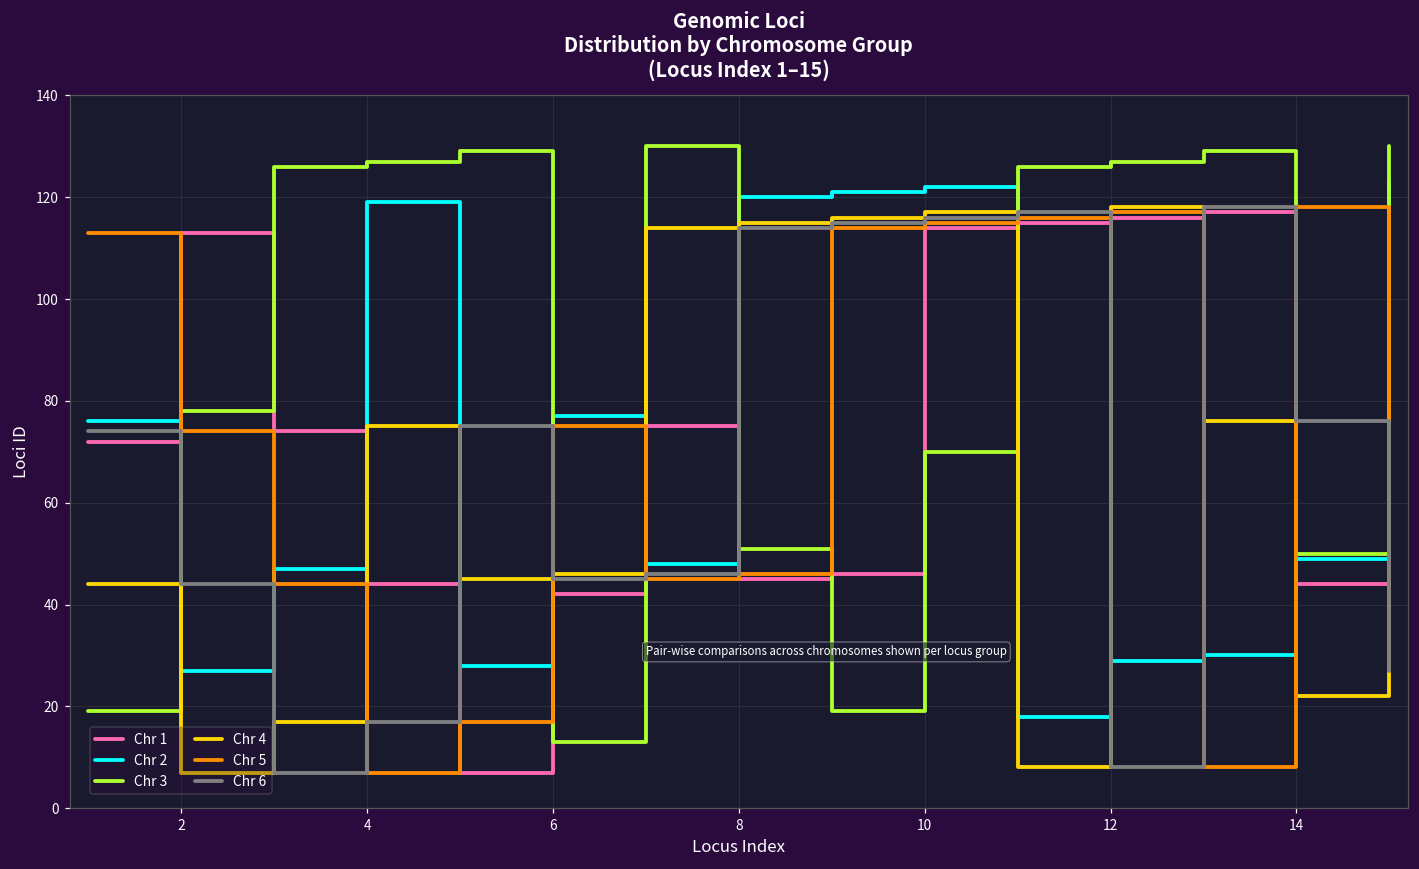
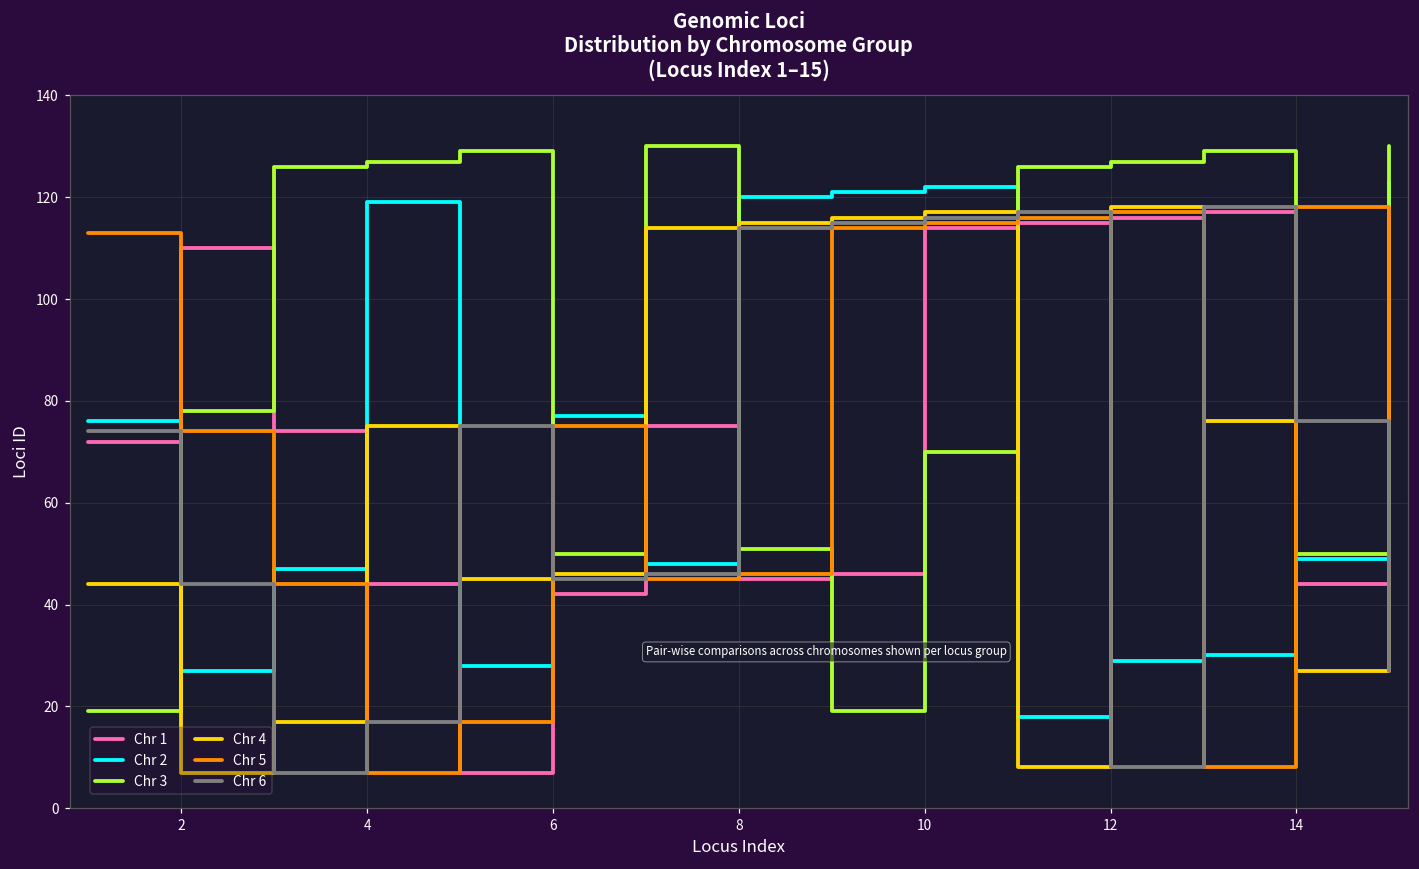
  {
    "Chr 1": {
-     "2": 113,
+     "2": 110,
      "4": 44,
      "6": 42,
      "8": 45,
      "10": 114,
      "12": 116,
      "14": 44
    },
    "Chr 2": {
      "2": 27,
      "4": 119,
      "6": 77,
      "8": 120,
      "10": 122,
      "12": 29,
      "14": 49
    },
    "Chr 3": {
      "2": 78,
      "4": 127,
-     "6": 13,
+     "6": 50,
      "8": 51,
      "10": 70,
      "12": 127,
      "14": 50
    },
    "Chr 4": {
      "4": 75,
      "6": 46,
      "8": 115,
      "10": 117,
      "12": 118,
-     "14": 22
+     "14": 27
    },
    "Chr 5": {
      "2": 74,
      "4": 7,
      "6": 75,
      "8": 46,
      "10": 115,
      "12": 117,
      "14": 118
    },
    "Chr 6": {
      "2": 44,
      "4": 17,
      "6": 45,
      "8": 114,
      "10": 116,
      "12": 8,
      "14": 76
    }
  }
